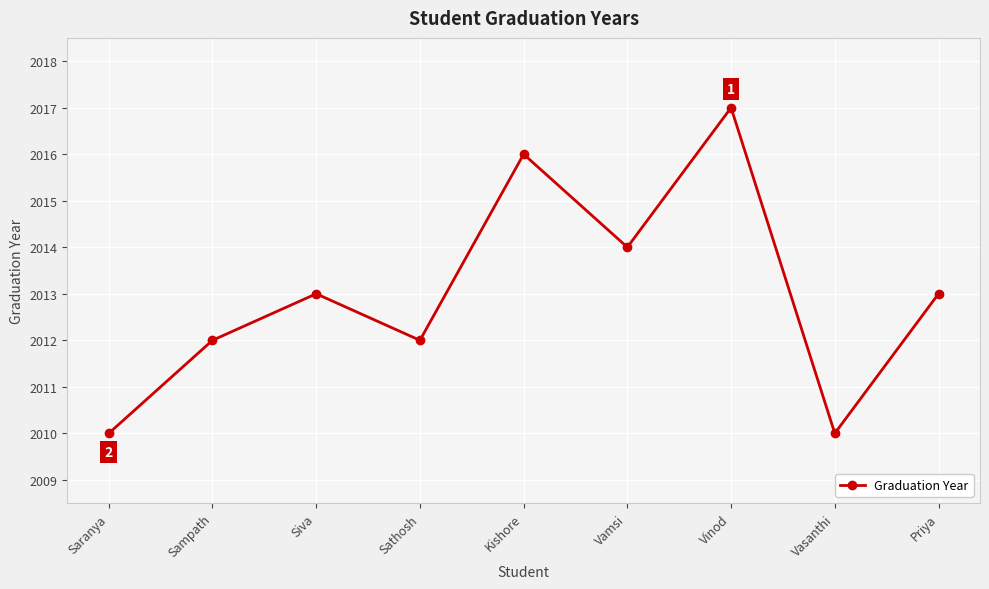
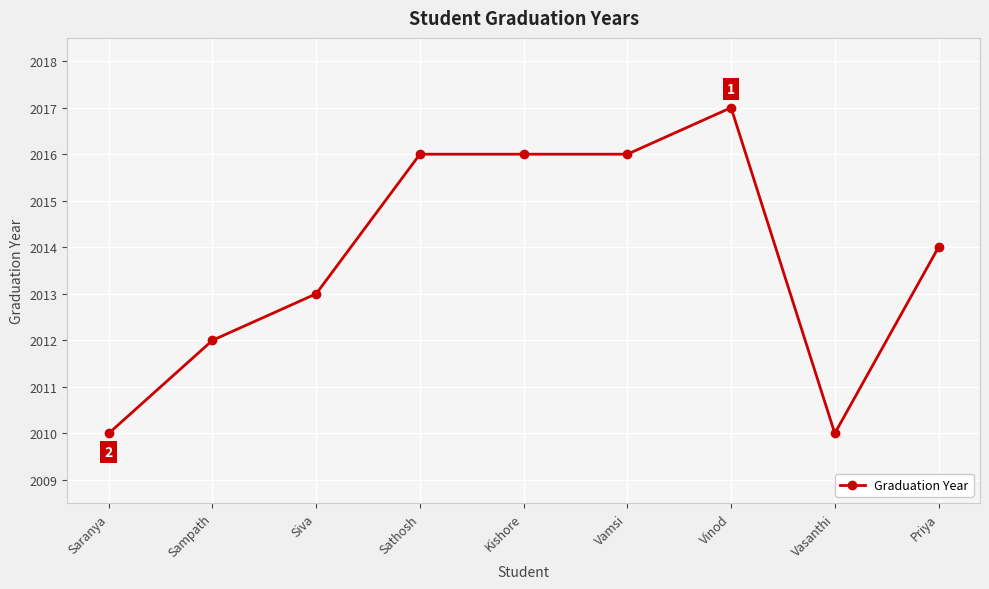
  {
    "Sampath": 2012,
    "Siva": 2013,
-   "Sathosh": 2012,
+   "Sathosh": 2016,
    "Kishore": 2016,
-   "Vamsi": 2014,
+   "Vamsi": 2016,
    "Vasanthi": 2010,
-   "Priya": 2013
+   "Priya": 2014
  }
